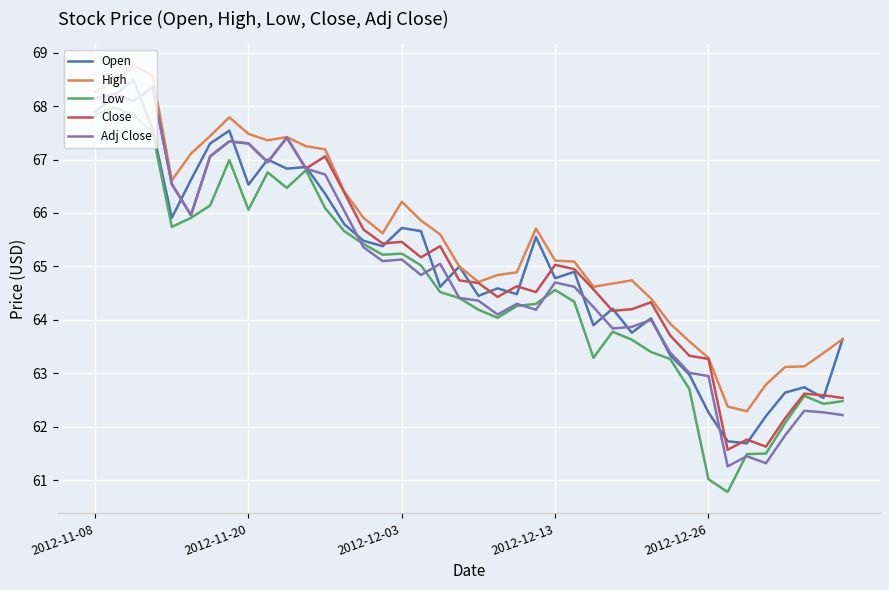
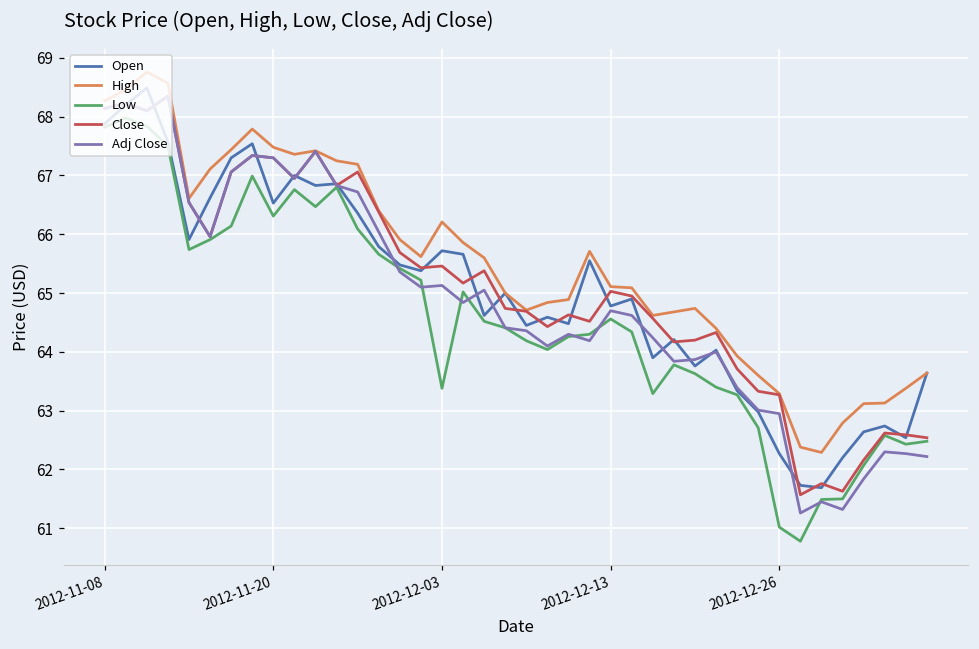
  {
    "Low": {
-     "2012-11-20": 66.1,
-     "2012-12-03": 65.2,
+     "2012-11-20": 66.3,
+     "2012-12-03": 63.4,
      "2012-12-13": 64.6,
      "2012-12-26": 61.0
    }
  }
